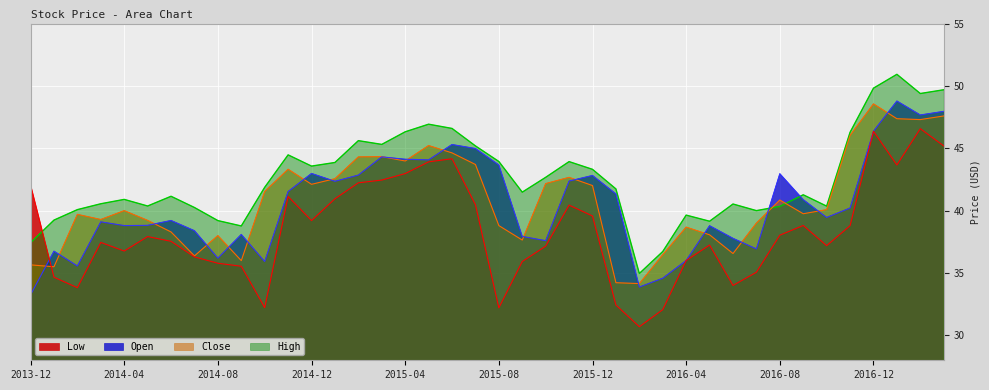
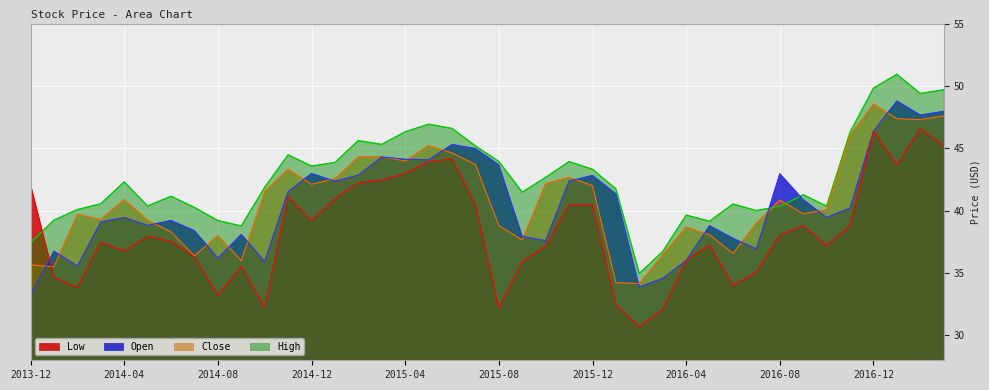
  {
    "Low": {
      "2013-12": 42.1,
      "2014-04": 36.8,
-     "2014-08": 35.8,
+     "2014-08": 33.2,
      "2014-12": 39.2,
      "2015-04": 43.0,
      "2015-08": 32.2,
-     "2015-12": 39.6,
+     "2015-12": 40.5,
      "2016-08": 38.0
    },
    "Open": {
      "2013-12": 33.3,
-     "2014-04": 38.8,
+     "2014-04": 39.5,
      "2014-08": 36.2,
      "2014-12": 43.0,
      "2015-08": 43.7,
      "2015-12": 42.8,
      "2016-08": 43.0
    },
    "Close": {
      "2013-12": 35.7,
-     "2014-04": 40.0,
+     "2014-04": 40.9,
      "2014-08": 38.0,
      "2014-12": 42.1,
      "2015-08": 38.8,
      "2015-12": 42.0,
      "2016-04": 38.7,
      "2016-08": 40.9,
      "2016-12": 48.6
    },
    "High": {
      "2013-12": 37.4,
-     "2014-04": 40.9,
+     "2014-04": 42.3,
      "2014-08": 39.2,
      "2014-12": 43.6,
      "2015-04": 46.3,
      "2015-08": 43.9,
      "2015-12": 43.3,
      "2016-04": 39.6,
      "2016-08": 40.3,
      "2016-12": 49.8
    }
  }
